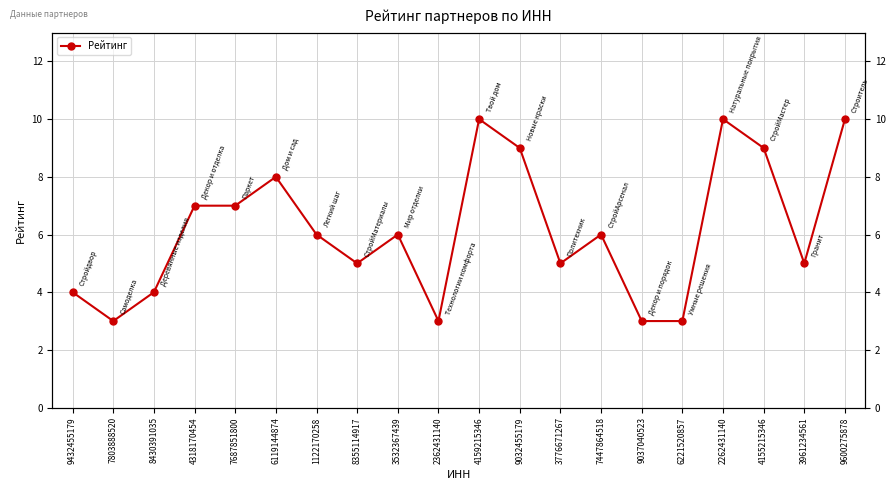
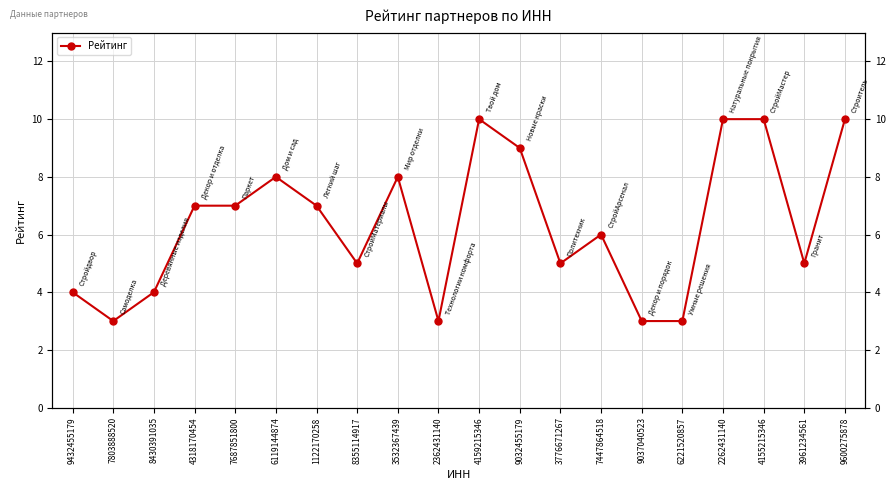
  {
    "9432455179": 4,
    "7803888520": 3,
    "8430391035": 4,
    "4318170454": 7,
    "7687851800": 7,
    "6119144874": 8,
-   "1122170258": 6,
+   "1122170258": 7,
    "8355114917": 5,
-   "3532367439": 6,
+   "3532367439": 8,
    "2362431140": 3,
    "4159215346": 10,
    "9032455179": 9,
    "3776671267": 5,
    "7447864518": 6,
    "9037040523": 3,
    "6221520857": 3,
    "2262431140": 10,
-   "4155215346": 9,
+   "4155215346": 10,
    "3961234561": 5,
    "9600275878": 10
  }
